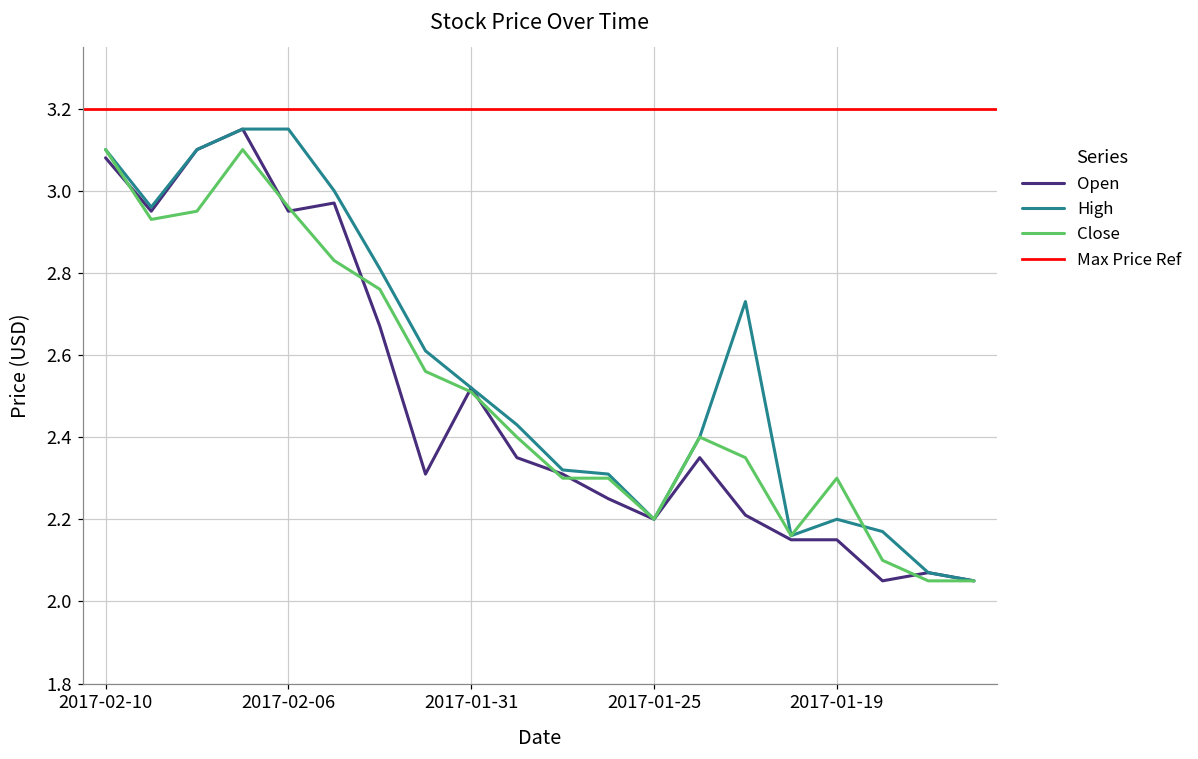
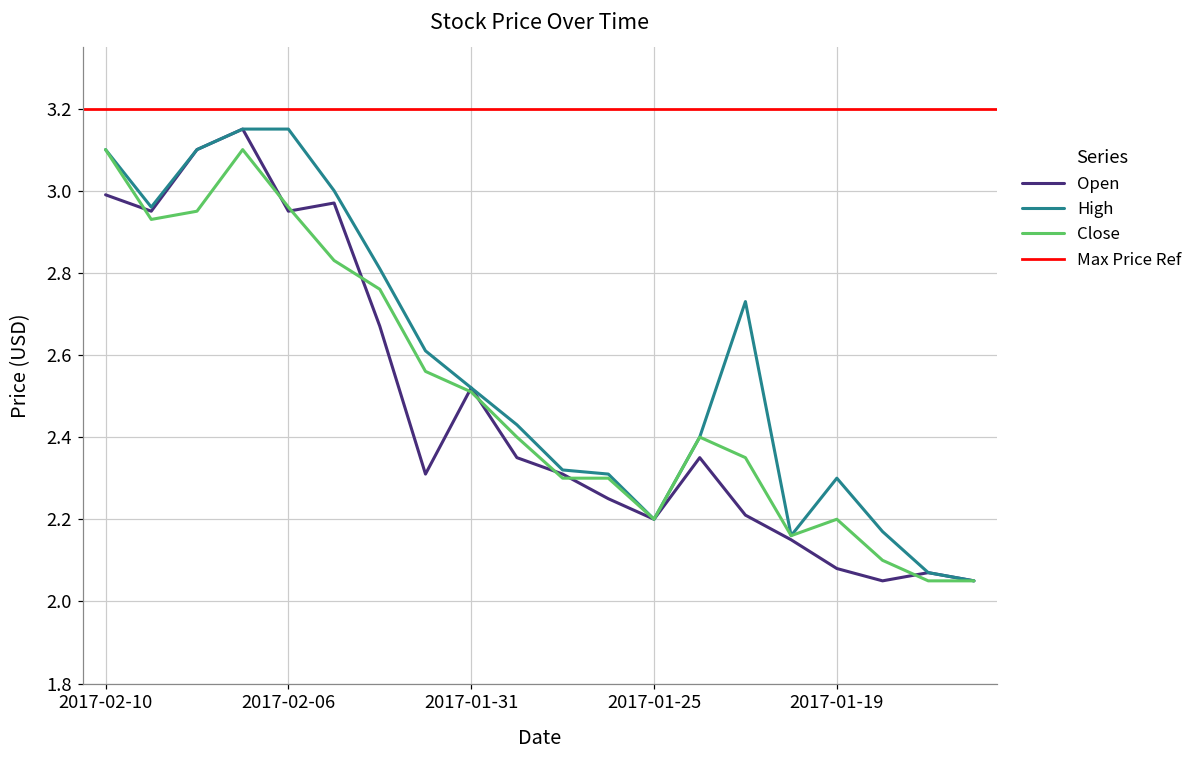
  {
    "Open": {
-     "2017-02-10": 3.08,
+     "2017-02-10": 2.99,
      "2017-02-06": 2.95,
-     "2017-01-19": 2.15
+     "2017-01-19": 2.08
    },
    "High": {
      "2017-02-06": 3.15,
-     "2017-01-19": 2.2
+     "2017-01-19": 2.3
    },
    "Close": {
      "2017-02-06": 2.96,
      "2017-01-31": 2.51,
-     "2017-01-19": 2.3
+     "2017-01-19": 2.2
    }
  }
